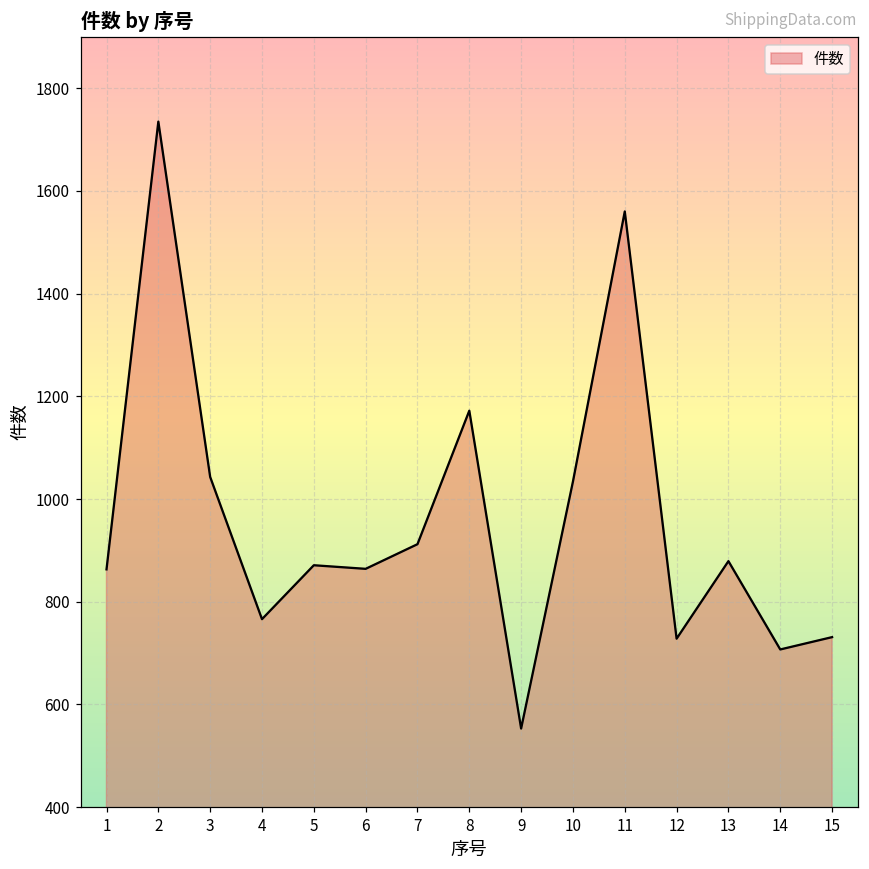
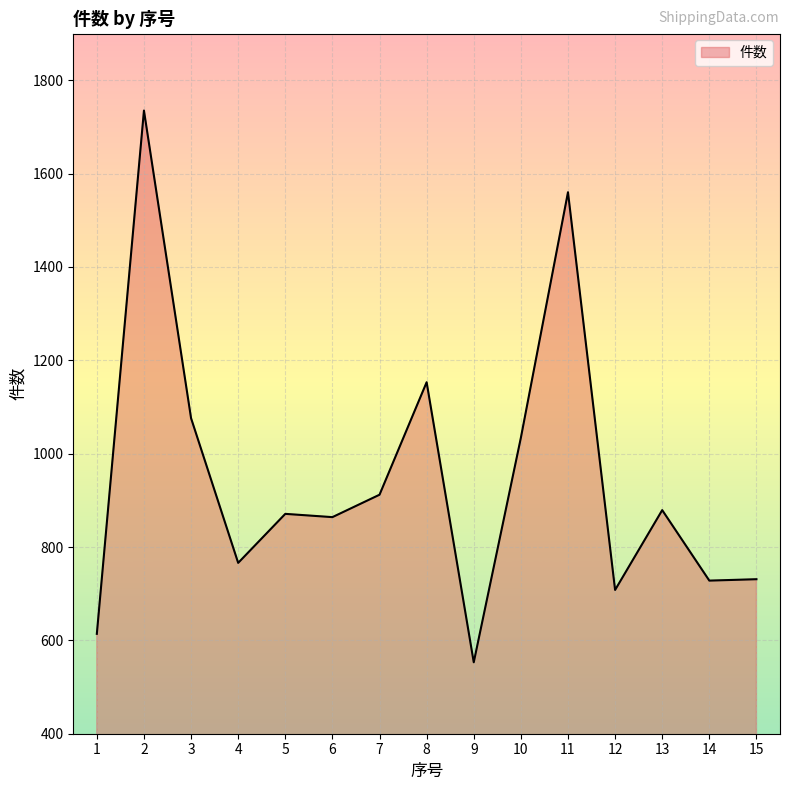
  {
-   "1": 860,
+   "1": 610,
    "2": 1740,
-   "3": 1040,
+   "3": 1080,
    "4": 770,
    "5": 870,
    "6": 860,
    "7": 910,
-   "8": 1170,
+   "8": 1150,
    "9": 550,
    "10": 1030,
    "11": 1560,
-   "12": 730,
+   "12": 710,
    "13": 880,
-   "14": 710,
+   "14": 730,
    "15": 730
  }
